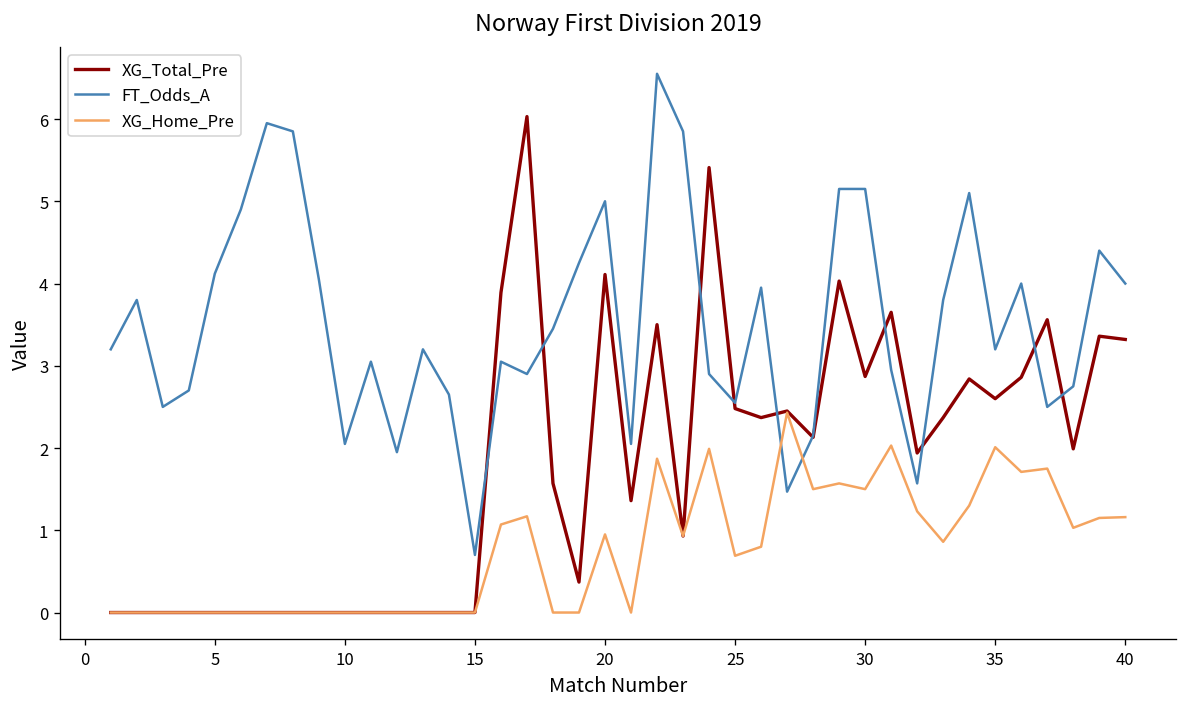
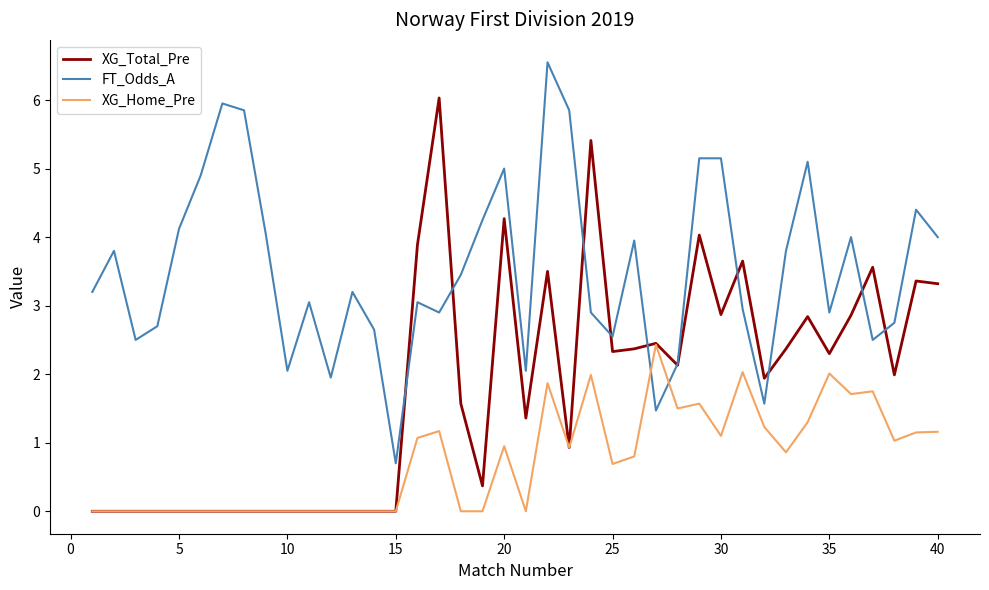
  {
    "XG_Total_Pre": {
-     "20": 4.1,
-     "25": 2.5,
+     "20": 4.3,
+     "25": 2.3,
      "30": 2.9,
-     "35": 2.6,
+     "35": 2.3,
      "40": 3.3
    },
    "FT_Odds_A": {
      "5": 4.1,
      "10": 2.1,
      "15": 0.7,
      "20": 5.0,
      "25": 2.6,
      "30": 5.2,
-     "35": 3.2,
+     "35": 2.9,
      "40": 4.0
    },
    "XG_Home_Pre": {
      "20": 1.0,
      "25": 0.7,
-     "30": 1.5,
+     "30": 1.1,
      "35": 2.0,
      "40": 1.2
    }
  }
